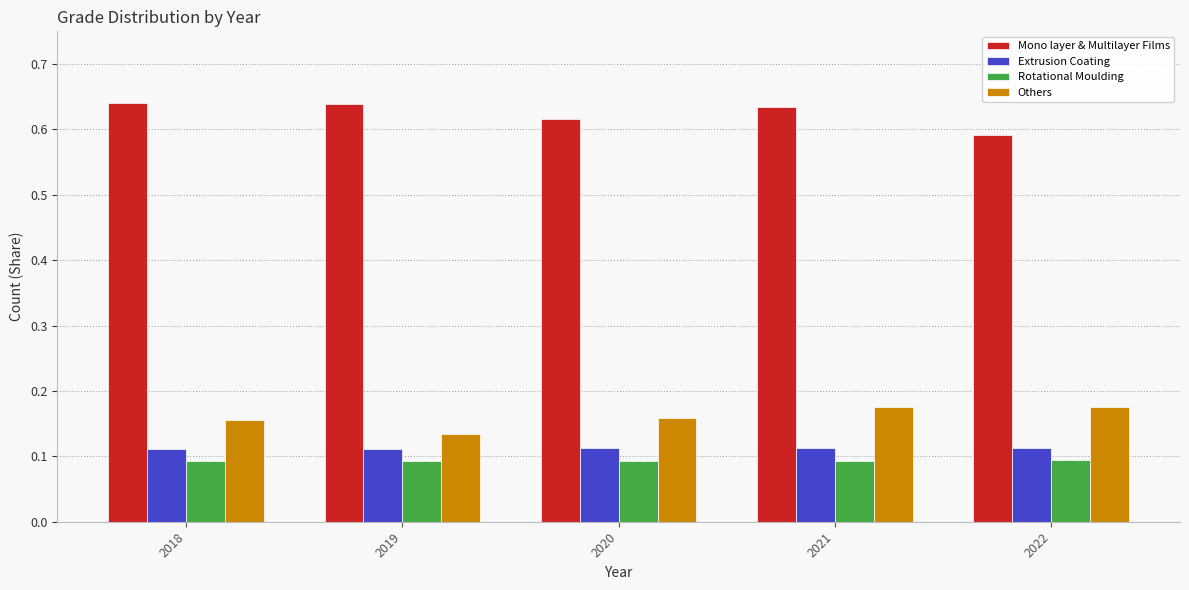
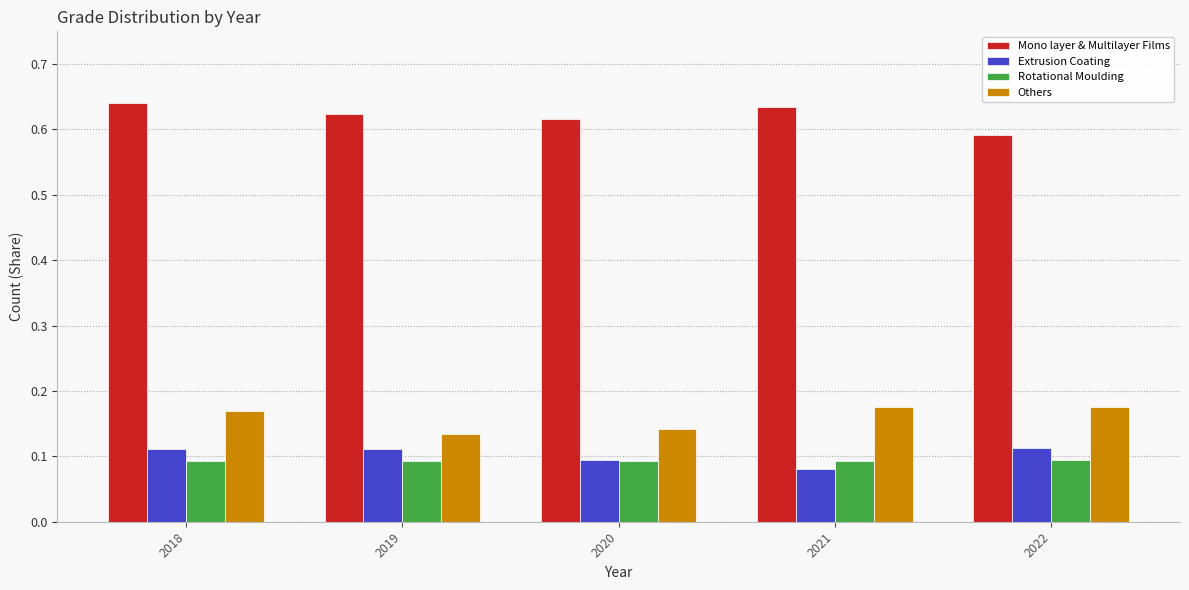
  {
    "Mono layer & Multilayer Films": {
      "2018": 0.64,
-     "2019": 0.64,
+     "2019": 0.62,
      "2020": 0.62,
      "2021": 0.63,
      "2022": 0.59
    },
    "Extrusion Coating": {
      "2018": 0.11,
      "2019": 0.11,
-     "2020": 0.11,
-     "2021": 0.11,
+     "2020": 0.09,
+     "2021": 0.08,
      "2022": 0.11
    },
    "Rotational Moulding": {
      "2018": 0.09,
      "2019": 0.09,
      "2020": 0.09,
      "2021": 0.09,
      "2022": 0.09
    },
    "Others": {
-     "2018": 0.16,
+     "2018": 0.17,
      "2019": 0.13,
-     "2020": 0.16,
+     "2020": 0.14,
      "2021": 0.17,
      "2022": 0.18
    }
  }
